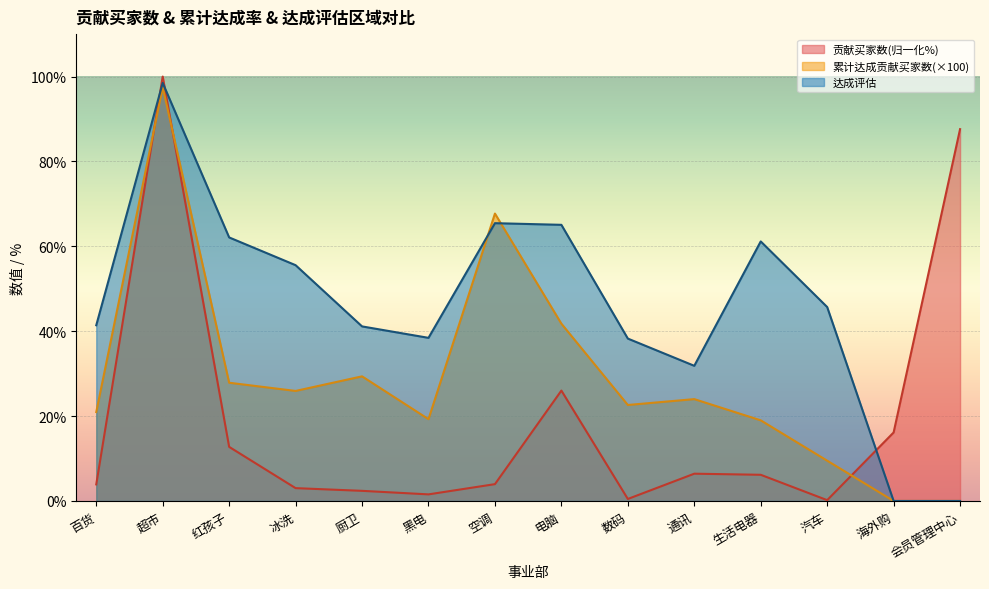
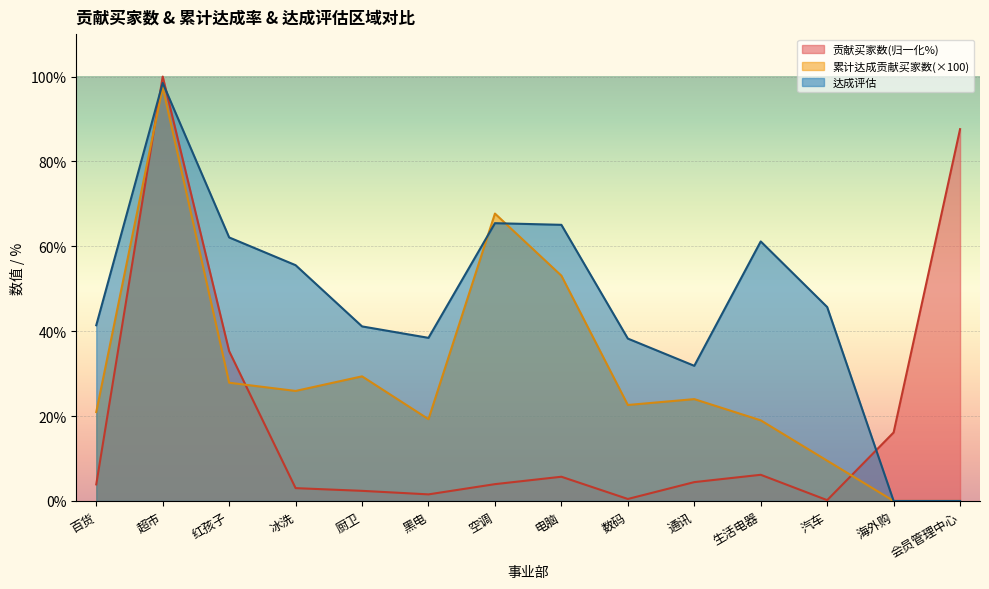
  {
    "贡献买家数(归一化%)": {
      "百货": "4%",
      "超市": "100%",
-     "红孩子": "13%",
+     "红孩子": "35%",
      "冰洗": "3%",
      "厨卫": "2%",
      "黑电": "2%",
      "空调": "4%",
-     "电脑": "26%",
+     "电脑": "6%",
      "数码": "0%",
-     "通讯": "6%",
+     "通讯": "4%",
      "生活电器": "6%",
      "汽车": "0%",
      "海外购": "16%",
      "会员管理中心": "88%"
    },
    "累计达成贡献买家数(×100)": {
      "百货": "21%",
      "超市": "97%",
      "红孩子": "28%",
      "冰洗": "26%",
      "厨卫": "29%",
      "黑电": "19%",
      "空调": "68%",
-     "电脑": "42%",
+     "电脑": "53%",
      "数码": "23%",
      "通讯": "24%",
      "生活电器": "19%",
      "汽车": "9%"
    },
    "达成评估": {
      "百货": "41%",
      "超市": "98%",
      "红孩子": "62%",
      "冰洗": "56%",
      "厨卫": "41%",
      "黑电": "38%",
      "空调": "65%",
      "电脑": "65%",
      "数码": "38%",
      "通讯": "32%",
      "生活电器": "61%",
      "汽车": "46%"
    }
  }
